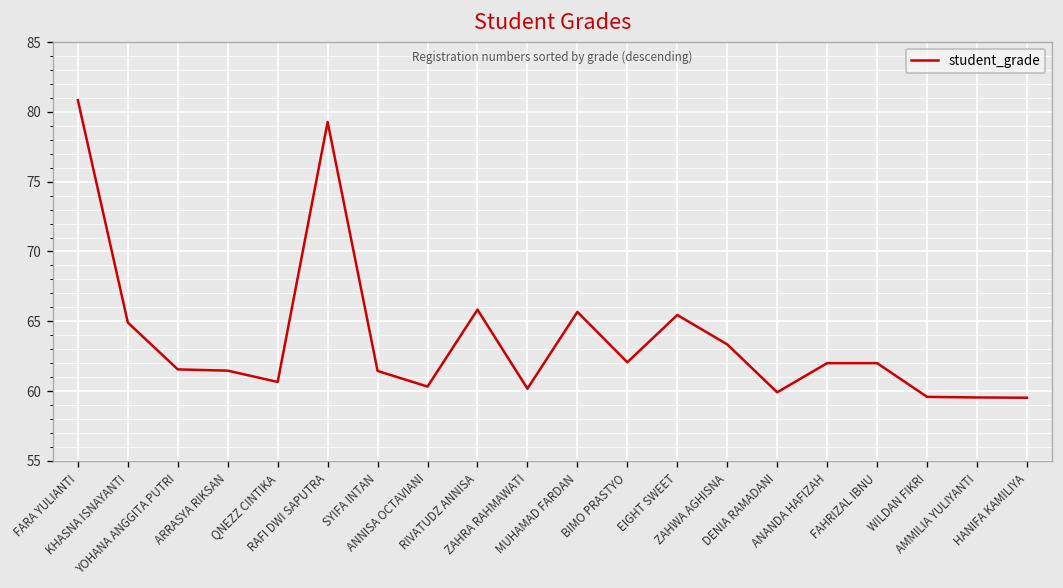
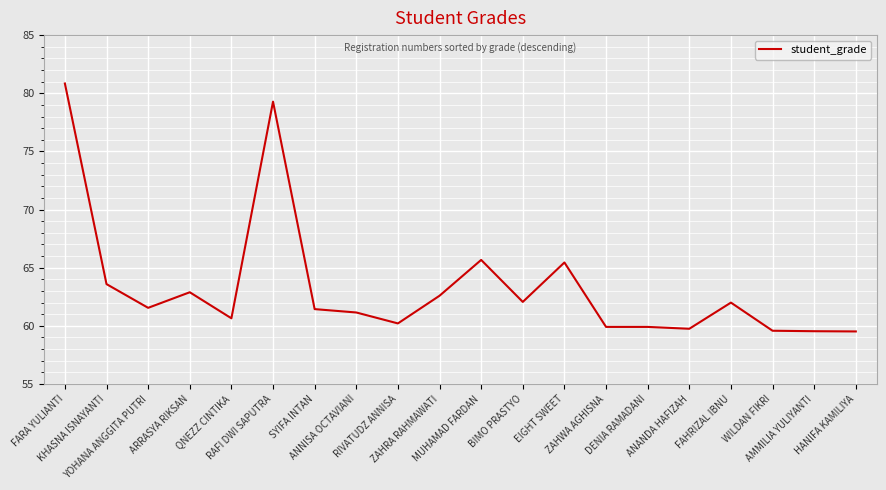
  {
    "FARA YULIANTI": 80.8,
-   "KHASNA ISNAYANTI": 64.9,
+   "KHASNA ISNAYANTI": 63.6,
    "YOHANA ANGGITA PUTRI": 61.6,
-   "ARRASYA RIKSAN": 61.5,
+   "ARRASYA RIKSAN": 62.9,
    "QNEZZ CINTIKA": 60.7,
    "RAFI DWI SAPUTRA": 79.3,
    "SYIFA INTAN": 61.4,
-   "ANNISA OCTAVIANI": 60.3,
-   "RIVATUDZ ANNISA": 65.8,
-   "ZAHRA RAHMAWATI": 60.2,
+   "ANNISA OCTAVIANI": 61.2,
+   "RIVATUDZ ANNISA": 60.2,
+   "ZAHRA RAHMAWATI": 62.6,
    "MUHAMAD FARDAN": 65.7,
    "BIMO PRASTYO": 62.1,
    "EIGHT SWEET": 65.5,
-   "ZAHWA AGHISNA": 63.3,
+   "ZAHWA AGHISNA": 59.9,
    "DENIA RAMADANI": 59.9,
-   "ANANDA HAFIZAH": 62.0,
+   "ANANDA HAFIZAH": 59.8,
    "FAHRIZAL IBNU": 62.0,
    "WILDAN FIKRI": 59.6,
    "AMMILIA YULIYANTI": 59.5,
    "HANIFA KAMILIYA": 59.5
  }
